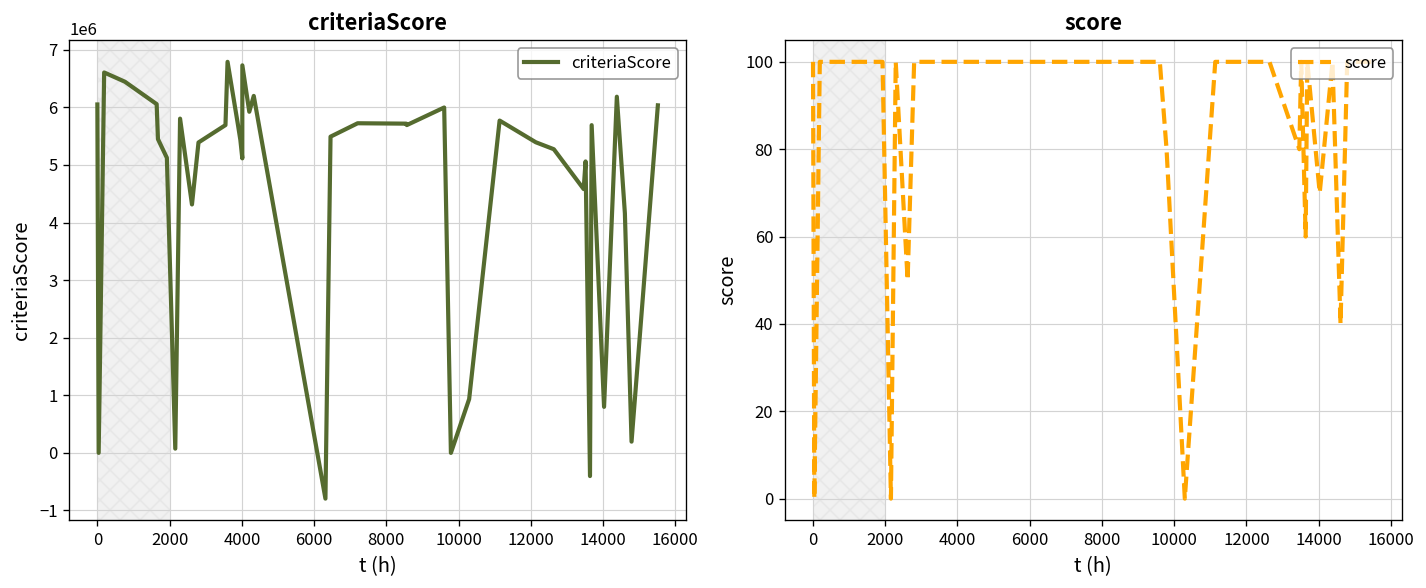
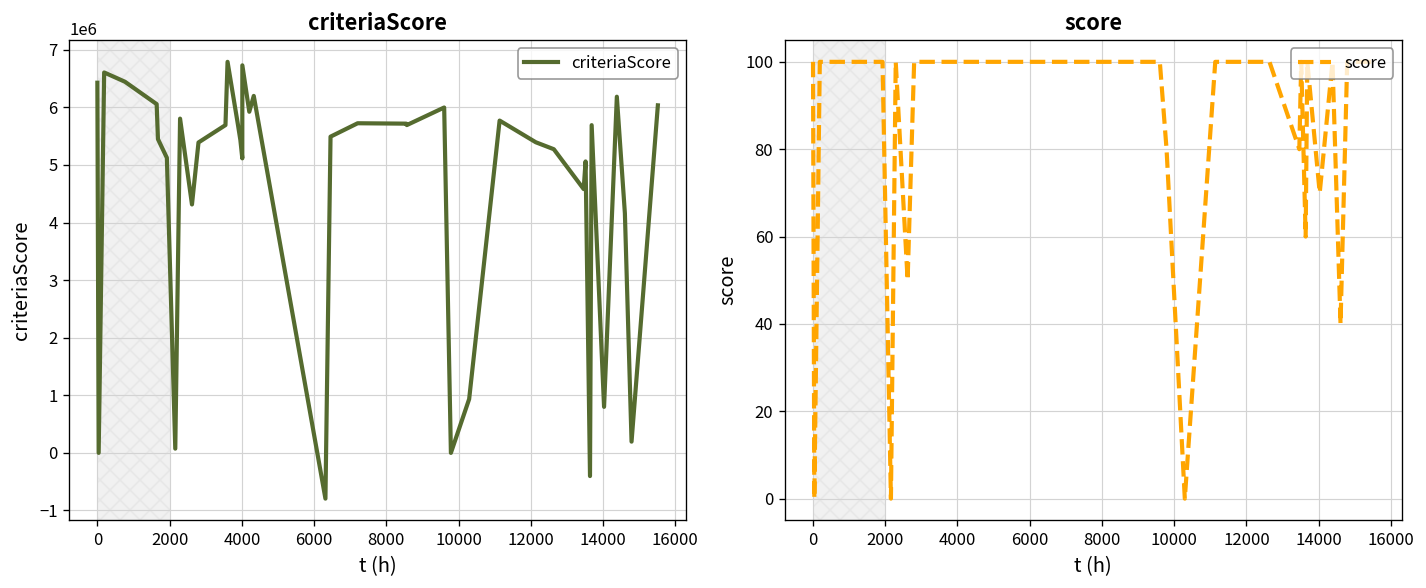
  {
    "criteriaScore": {
-     "0": 6100000
+     "0": 6400000
    },
    "score": {
      "0": 100
    }
  }
